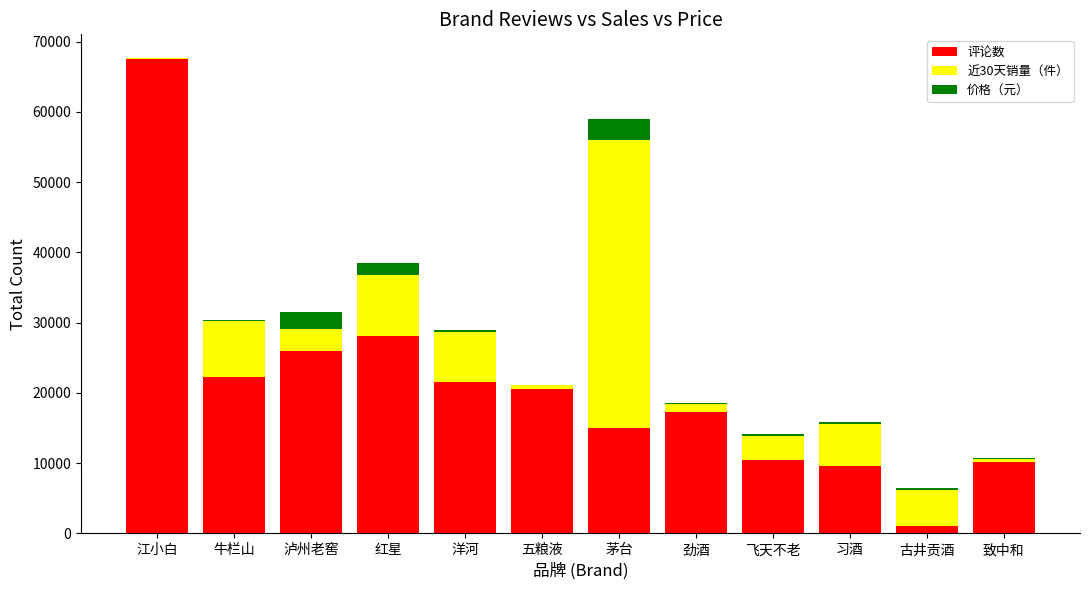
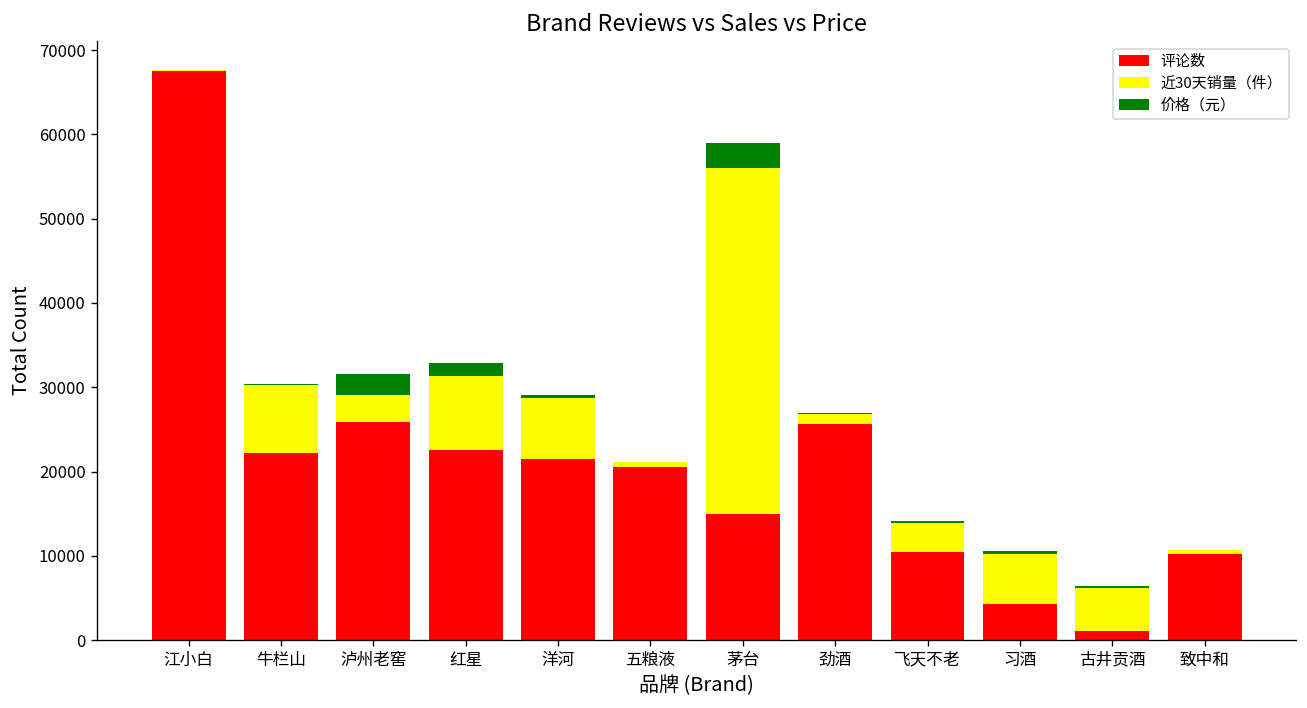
  {
    "评论数": {
      "江小白": 68000,
      "牛栏山": 22000,
      "泸州老窖": 26000,
-     "红星": 28000,
+     "红星": 23000,
      "洋河": 22000,
      "五粮液": 21000,
      "茅台": 15000,
-     "劲酒": 17000,
+     "劲酒": 26000,
      "飞天不老": 10000,
-     "习酒": 10000,
+     "习酒": 4000,
      "古井贡酒": 1000,
      "致中和": 10000
    },
    "近30天销量（件）": {
      "牛栏山": 8000,
      "泸州老窖": 3000,
      "红星": 9000,
      "洋河": 7000,
      "五粮液": 1000,
      "茅台": 41000,
      "劲酒": 1000,
      "飞天不老": 3000,
      "习酒": 6000,
      "古井贡酒": 5000,
      "致中和": 0
    },
    "价格（元）": {
      "泸州老窖": 3000,
      "红星": 2000,
      "茅台": 3000,
      "习酒": 0
    }
  }
